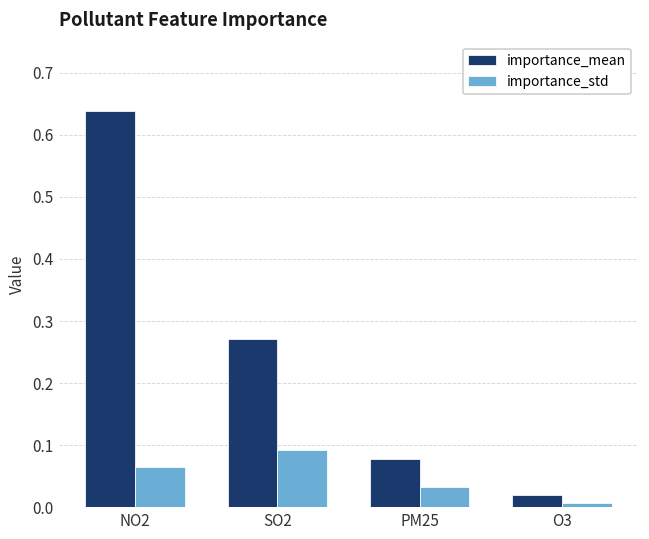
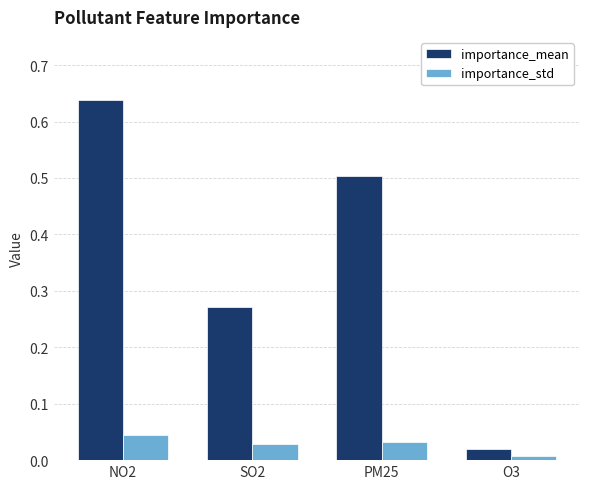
  {
    "importance_mean": {
      "NO2": 0.64,
      "SO2": 0.27,
-     "PM25": 0.08,
+     "PM25": 0.50,
      "O3": 0.02
    },
    "importance_std": {
-     "NO2": 0.06,
-     "SO2": 0.09,
+     "NO2": 0.04,
+     "SO2": 0.03,
      "PM25": 0.03,
      "O3": 0.01
    }
  }
